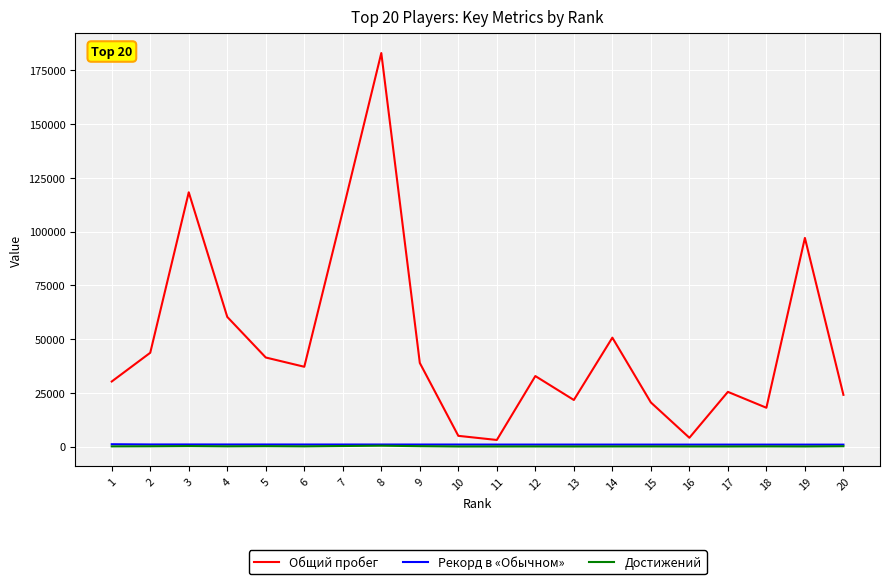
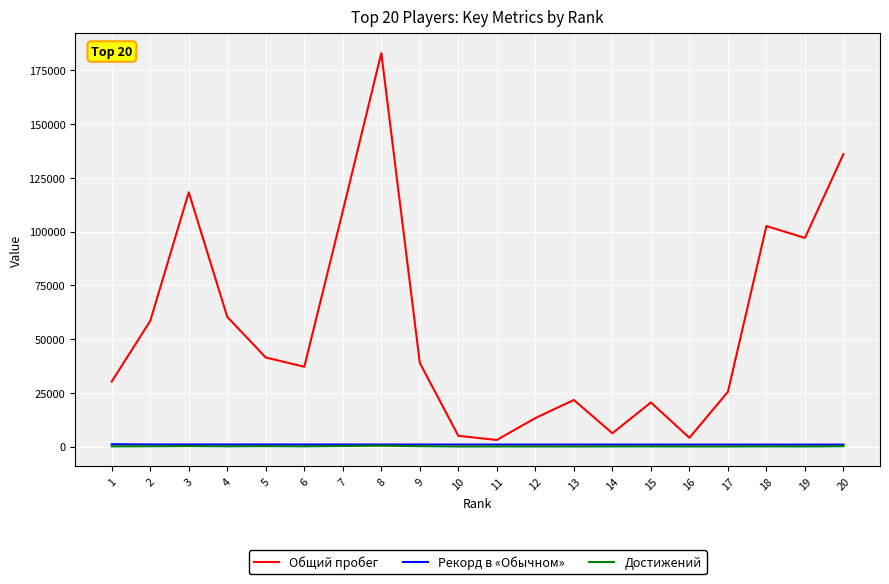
  {
    "Общий пробег": {
      "1": 30000,
-     "2": 44000,
+     "2": 58000,
      "3": 118000,
      "4": 60000,
      "5": 41000,
      "6": 37000,
      "7": 110000,
      "8": 183000,
      "9": 39000,
      "10": 5000,
      "11": 3000,
-     "12": 33000,
+     "12": 13000,
      "13": 22000,
-     "14": 51000,
+     "14": 6000,
      "15": 21000,
      "16": 4000,
      "17": 25000,
-     "18": 18000,
+     "18": 103000,
      "19": 97000,
-     "20": 24000
+     "20": 136000
    }
  }
